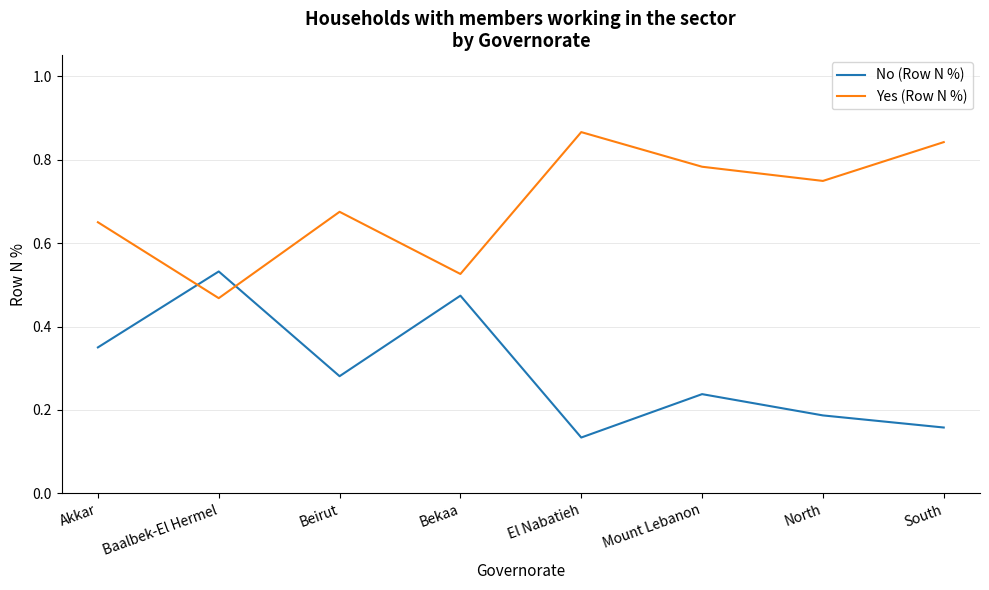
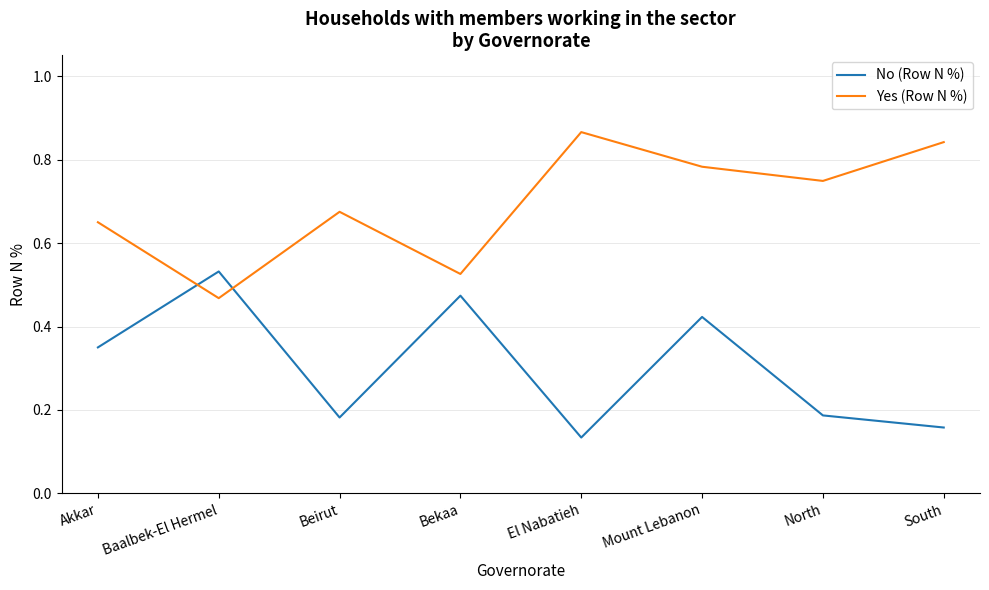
  {
    "No (Row N %)": {
      "Akkar": 0.35,
      "Baalbek-El Hermel": 0.53,
-     "Beirut": 0.28,
+     "Beirut": 0.18,
      "Bekaa": 0.47,
      "El Nabatieh": 0.13,
-     "Mount Lebanon": 0.24,
+     "Mount Lebanon": 0.42,
      "North": 0.19,
      "South": 0.16
    },
    "Yes (Row N %)": {
      "Akkar": 0.65,
      "Baalbek-El Hermel": 0.47,
      "Beirut": 0.68,
      "Bekaa": 0.53,
      "El Nabatieh": 0.87,
      "Mount Lebanon": 0.78,
      "North": 0.75,
      "South": 0.84
    }
  }
